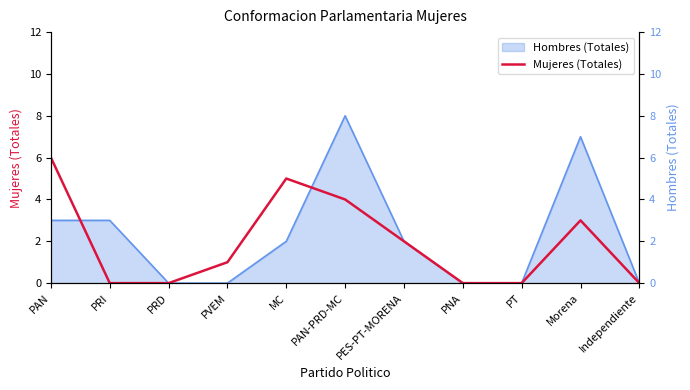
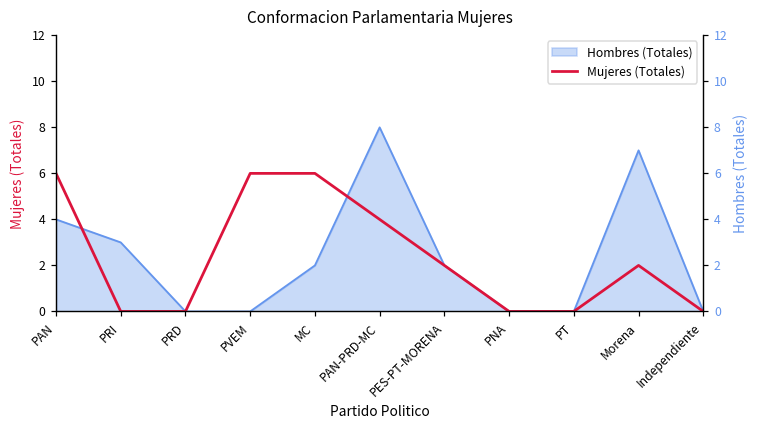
  {
    "Hombres (Totales)": {
-     "PAN": 3,
+     "PAN": 4,
      "PRI": 3,
      "PVEM": 0,
      "MC": 2,
      "PAN-PRD-MC": 8,
      "Morena": 7
    },
    "Mujeres (Totales)": {
      "PAN": 6,
      "PRI": 0,
-     "PVEM": 1,
-     "MC": 5,
+     "PVEM": 6,
+     "MC": 6,
      "PAN-PRD-MC": 4,
-     "Morena": 3
+     "Morena": 2
    }
  }
